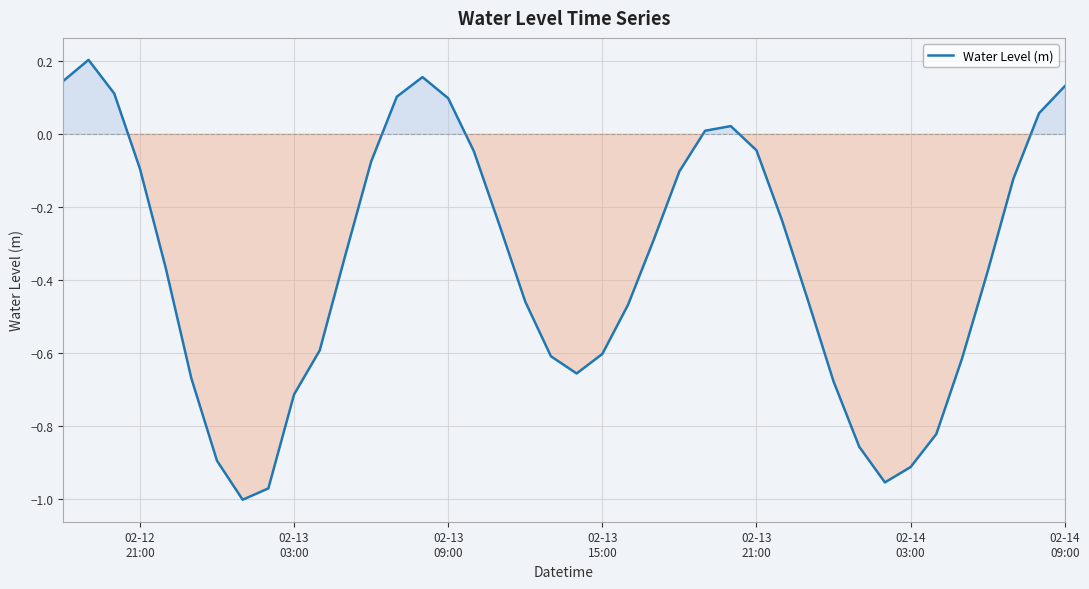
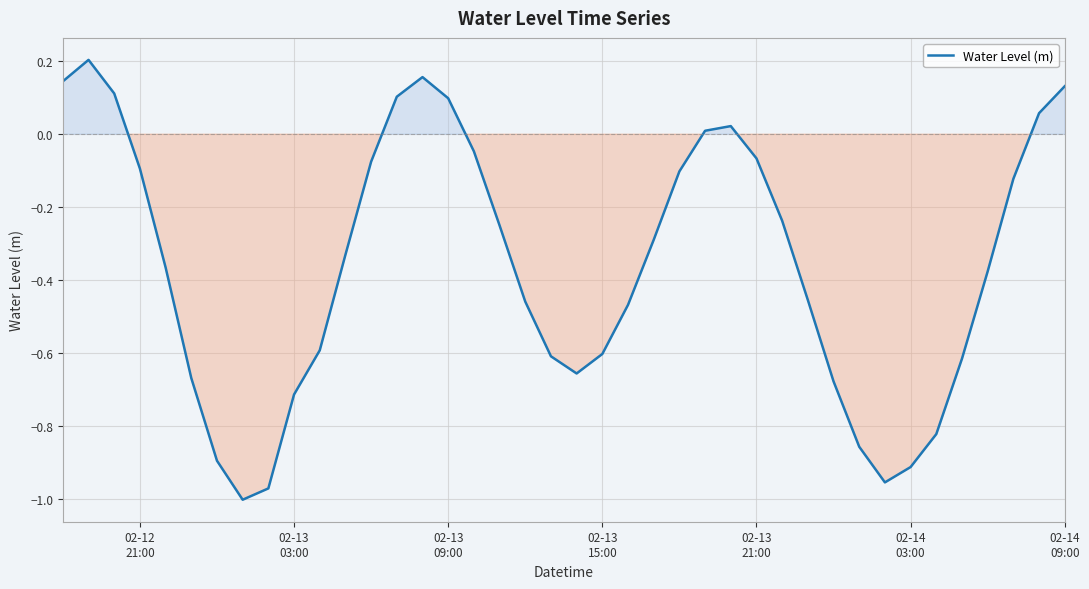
  {
    "02-12 21:00": -0.09,
    "02-13 03:00": -0.71,
    "02-13 09:00": 0.10,
    "02-13 15:00": -0.60,
-   "02-13 21:00": -0.04,
+   "02-13 21:00": -0.07,
    "02-14 03:00": -0.91,
    "02-14 09:00": 0.13
  }
